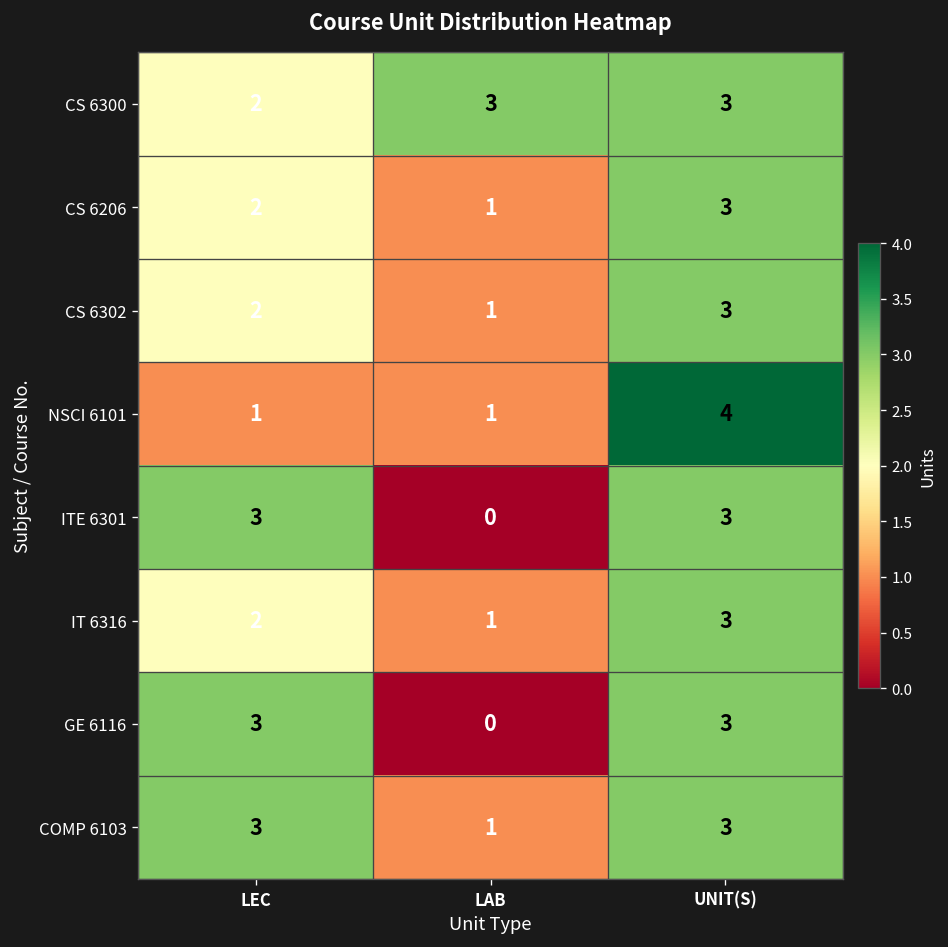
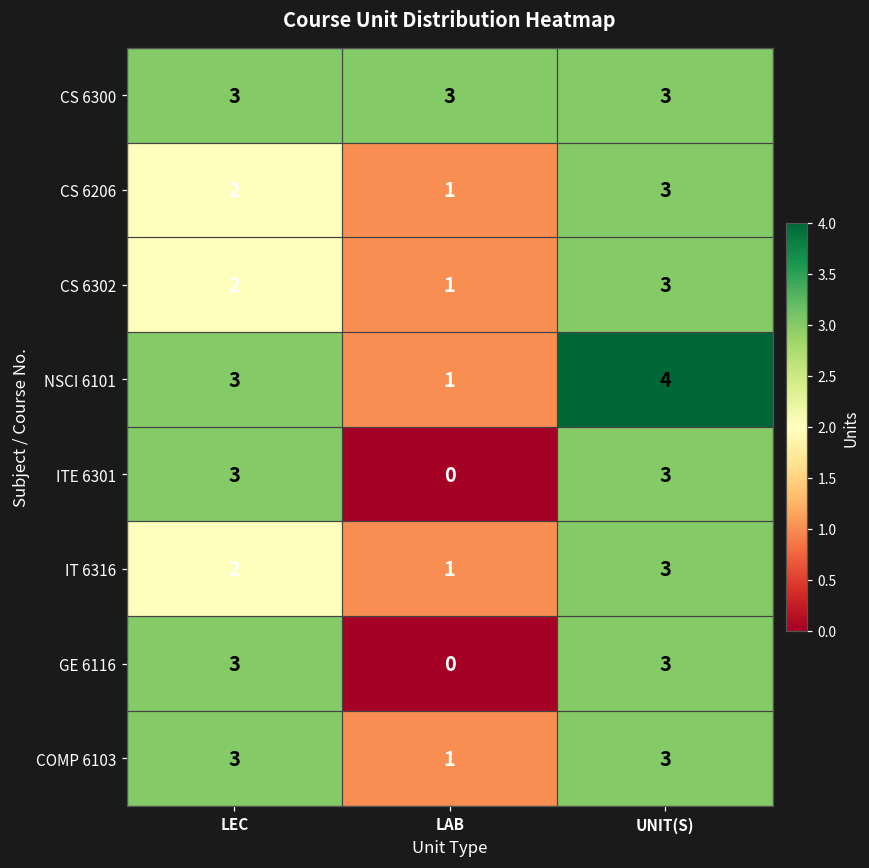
  {
    "CS 6300": {
-     "LEC": 2,
+     "LEC": 3,
      "LAB": 3,
      "UNIT(S)": 3
    },
    "CS 6206": {
      "LEC": 2,
      "LAB": 1,
      "UNIT(S)": 3
    },
    "CS 6302": {
      "LEC": 2,
      "LAB": 1,
      "UNIT(S)": 3
    },
    "NSCI 6101": {
-     "LEC": 1,
+     "LEC": 3,
      "LAB": 1,
      "UNIT(S)": 4
    },
    "ITE 6301": {
      "LEC": 3,
      "LAB": 0,
      "UNIT(S)": 3
    },
    "IT 6316": {
      "LEC": 2,
      "LAB": 1,
      "UNIT(S)": 3
    },
    "GE 6116": {
      "LEC": 3,
      "LAB": 0,
      "UNIT(S)": 3
    },
    "COMP 6103": {
      "LEC": 3,
      "LAB": 1,
      "UNIT(S)": 3
    }
  }
